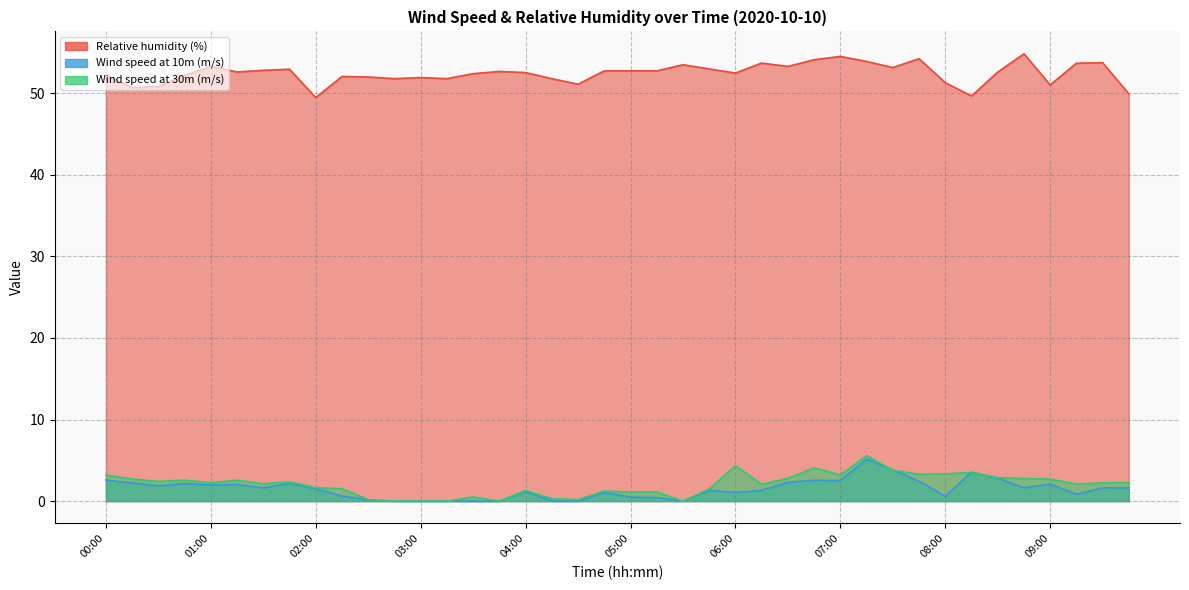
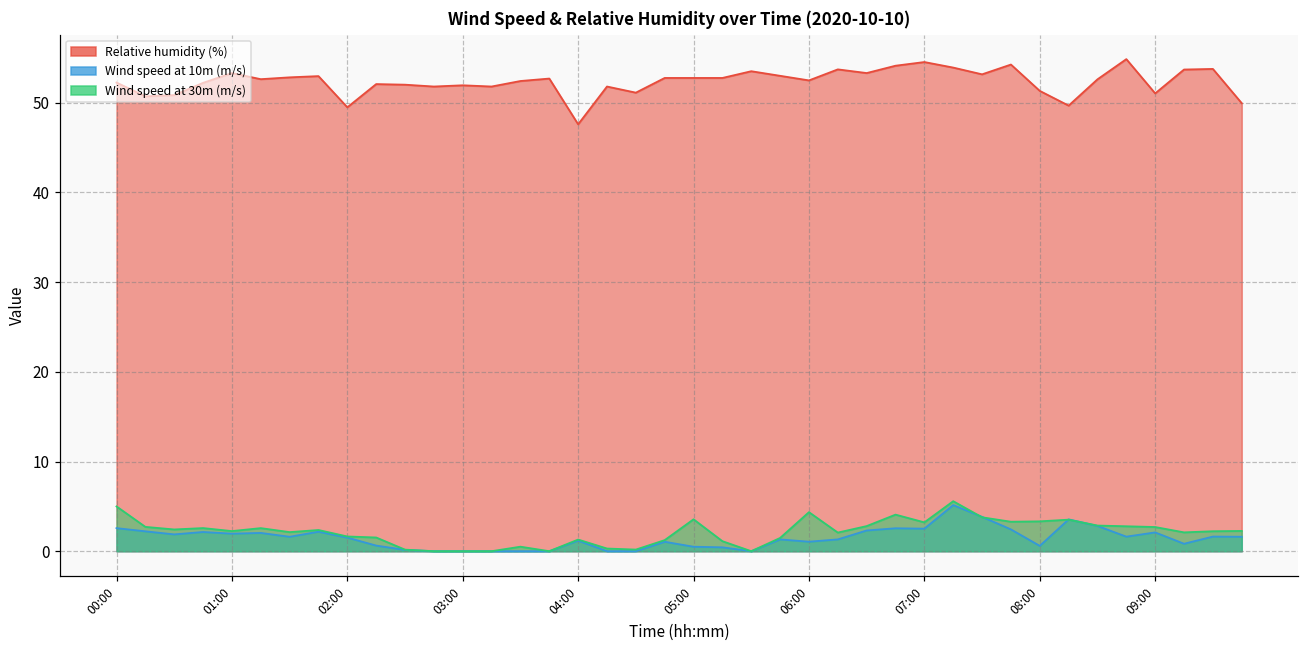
  {
    "Relative humidity (%)": {
      "02:00": 49,
      "03:00": 52,
-     "04:00": 53,
+     "04:00": 48,
      "05:00": 53,
      "06:00": 52,
      "07:00": 55,
      "08:00": 51,
      "09:00": 51
    },
    "Wind speed at 10m (m/s)": {
      "00:00": 3,
      "05:00": 0,
      "06:00": 1,
      "07:00": 3,
      "08:00": 1,
      "09:00": 2
    },
    "Wind speed at 30m (m/s)": {
-     "00:00": 3,
-     "05:00": 1,
+     "00:00": 5,
+     "05:00": 4,
      "06:00": 4,
      "07:00": 3,
      "08:00": 3,
      "09:00": 3
    }
  }
